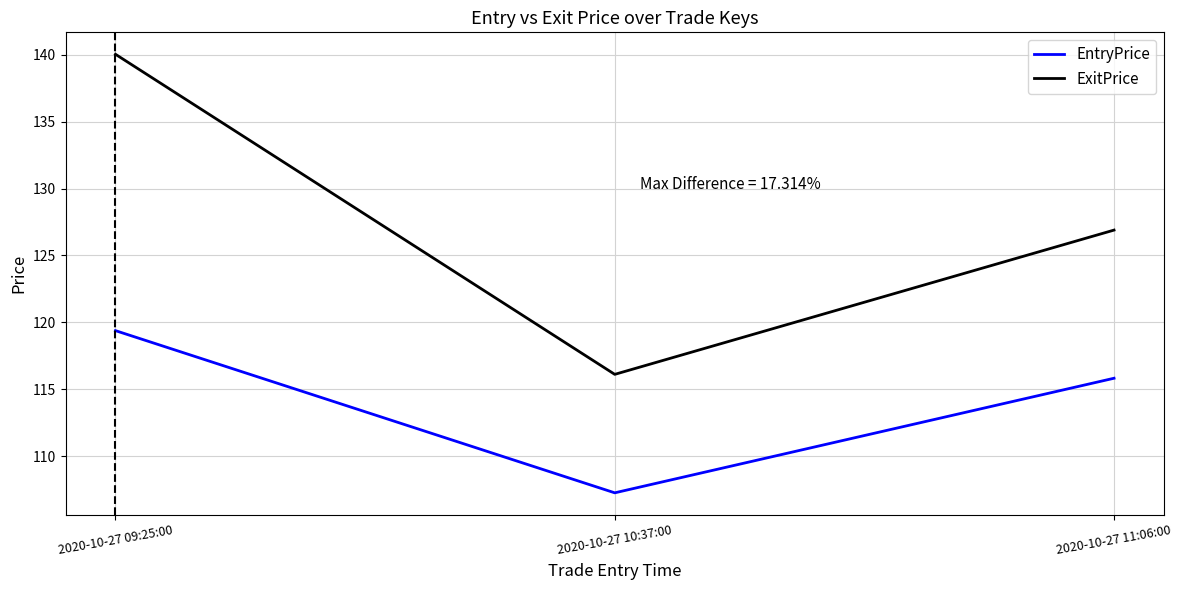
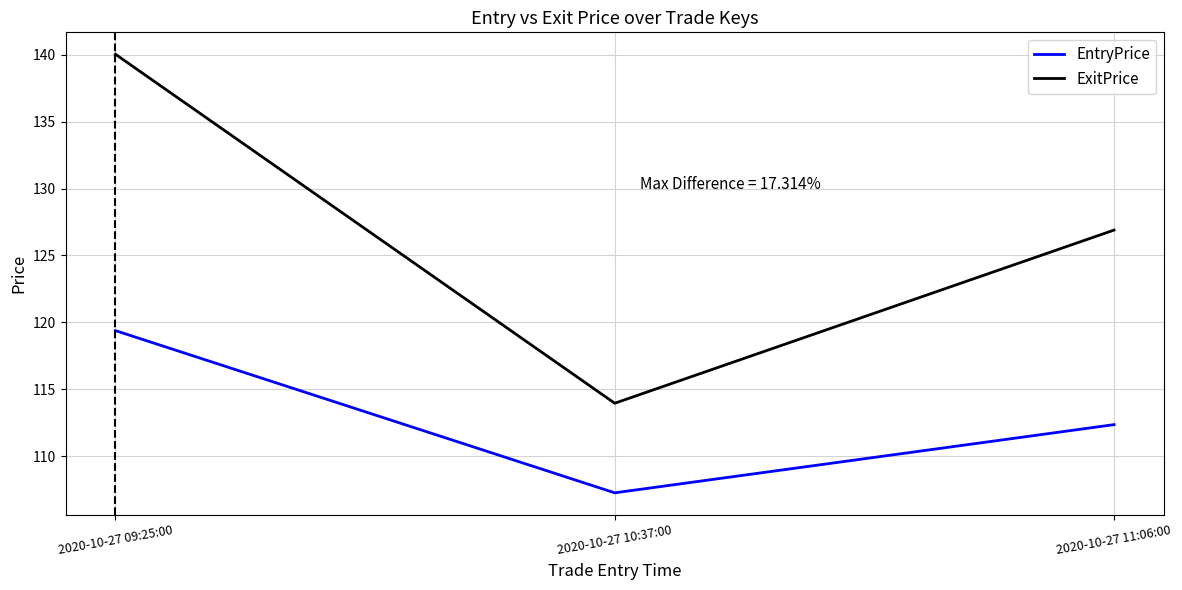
  {
    "EntryPrice": {
      "2020-10-27 09:25:00": 119.4,
      "2020-10-27 10:37:00": 107.3,
-     "2020-10-27 11:06:00": 115.8
+     "2020-10-27 11:06:00": 112.4
    },
    "ExitPrice": {
      "2020-10-27 09:25:00": 140.1,
-     "2020-10-27 10:37:00": 116.1,
+     "2020-10-27 10:37:00": 114.0,
      "2020-10-27 11:06:00": 126.9
    }
  }
